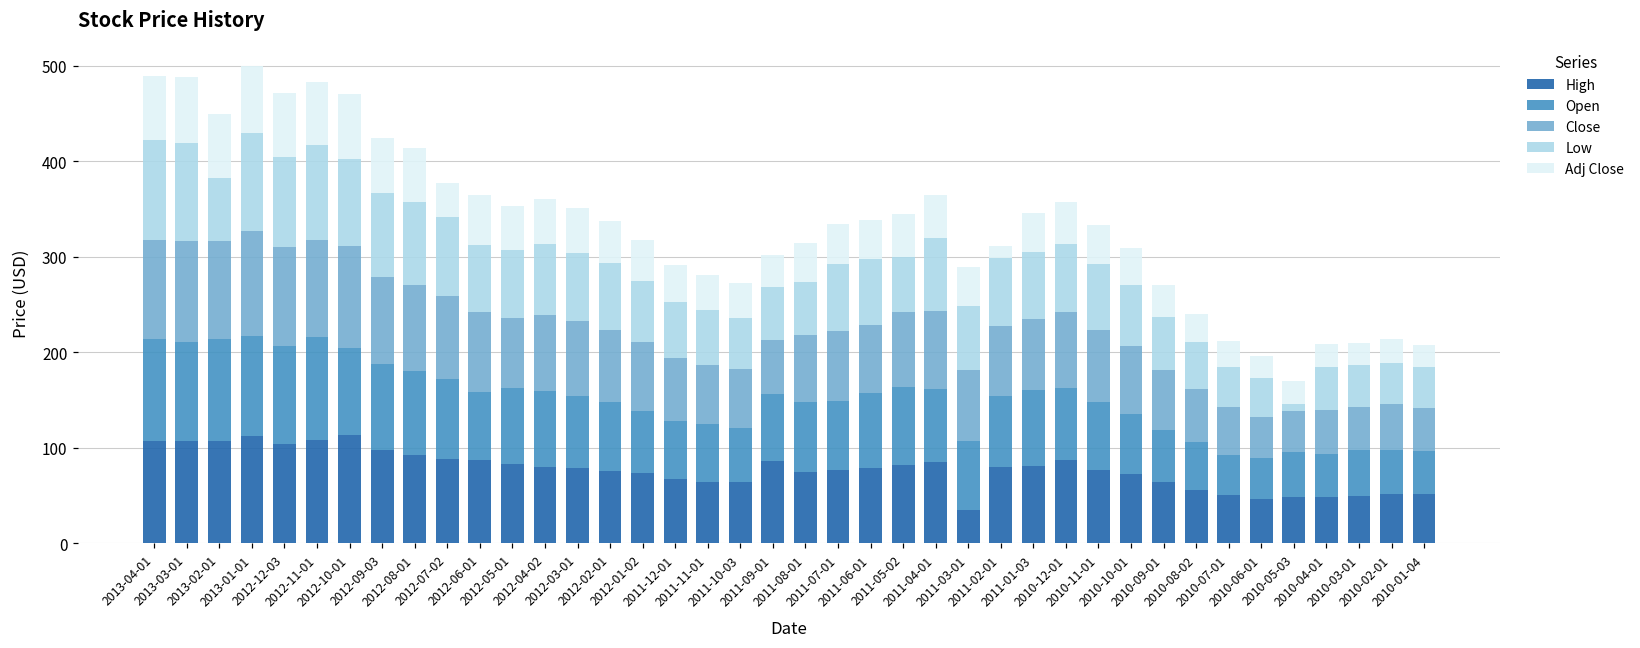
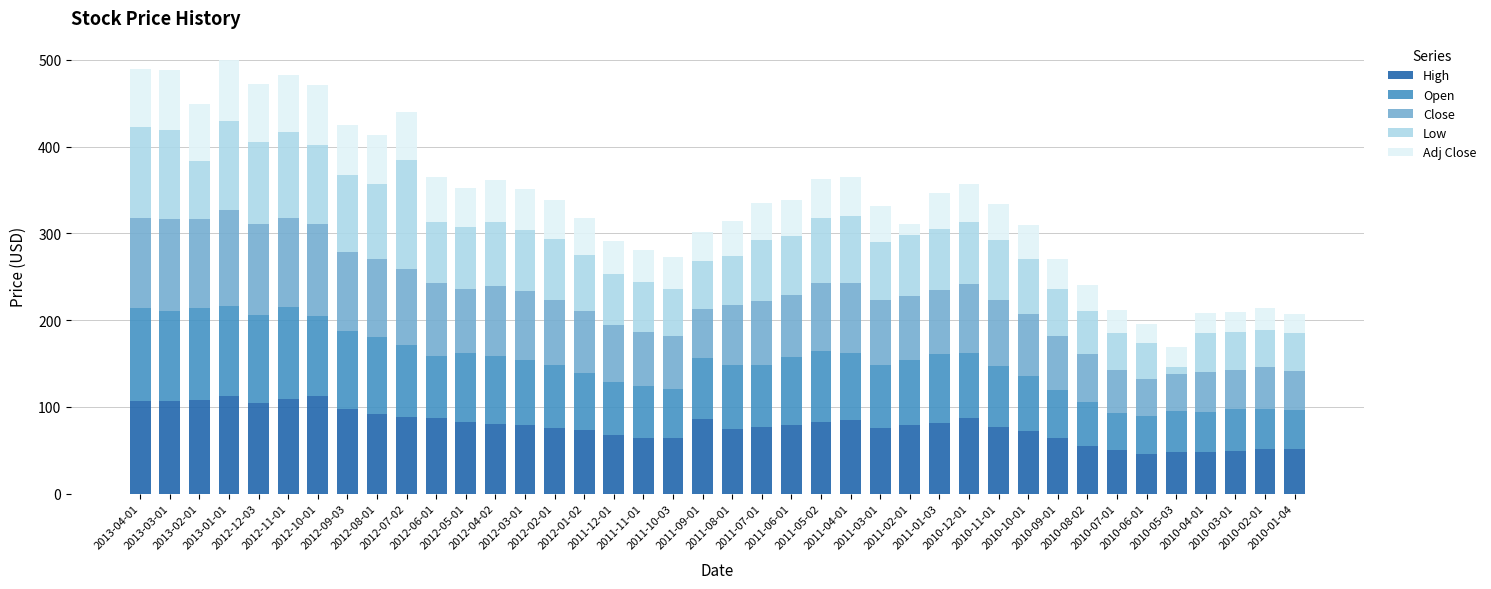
  {
    "High": {
      "2013-04-01": 110,
      "2013-03-01": 110,
      "2013-02-01": 110,
      "2013-01-01": 110,
      "2012-12-03": 100,
      "2012-11-01": 110,
      "2012-10-01": 110,
      "2012-09-03": 100,
      "2012-08-01": 90,
      "2012-07-02": 90,
      "2012-06-01": 90,
      "2012-05-01": 80,
      "2012-04-02": 80,
      "2012-03-01": 80,
      "2012-02-01": 80,
      "2012-01-02": 70,
      "2011-12-01": 70,
      "2011-11-01": 60,
      "2011-10-03": 60,
      "2011-09-01": 90,
      "2011-08-01": 70,
      "2011-07-01": 80,
      "2011-06-01": 80,
      "2011-05-02": 80,
      "2011-04-01": 80,
-     "2011-03-01": 30,
+     "2011-03-01": 80,
      "2011-02-01": 80,
      "2011-01-03": 80,
      "2010-12-01": 90,
      "2010-11-01": 80,
      "2010-10-01": 70,
      "2010-09-01": 60,
      "2010-08-02": 60,
      "2010-07-01": 50,
      "2010-06-01": 50,
      "2010-05-03": 50,
      "2010-04-01": 50,
      "2010-03-01": 50,
      "2010-02-01": 50,
      "2010-01-04": 50
    },
    "Low": {
      "2013-04-01": 100,
      "2013-03-01": 100,
      "2013-02-01": 70,
      "2013-01-01": 100,
      "2012-12-03": 90,
      "2012-11-01": 100,
      "2012-10-01": 90,
      "2012-09-03": 90,
      "2012-08-01": 90,
-     "2012-07-02": 80,
+     "2012-07-02": 130,
      "2012-06-01": 70,
      "2012-05-01": 70,
      "2012-04-02": 70,
      "2012-03-01": 70,
      "2012-02-01": 70,
      "2012-01-02": 60,
      "2011-12-01": 60,
      "2011-11-01": 60,
      "2011-10-03": 50,
      "2011-09-01": 60,
      "2011-08-01": 60,
      "2011-07-01": 70,
      "2011-06-01": 70,
-     "2011-05-02": 60,
+     "2011-05-02": 80,
      "2011-04-01": 80,
      "2011-03-01": 70,
      "2011-02-01": 70,
      "2011-01-03": 70,
      "2010-12-01": 70,
      "2010-11-01": 70,
      "2010-10-01": 60,
      "2010-09-01": 50,
      "2010-08-02": 50,
      "2010-07-01": 40,
      "2010-06-01": 40,
      "2010-05-03": 10,
      "2010-04-01": 50,
      "2010-03-01": 40,
      "2010-02-01": 40,
      "2010-01-04": 40
    },
    "Adj Close": {
      "2013-04-01": 70,
      "2013-03-01": 70,
      "2013-02-01": 70,
      "2013-01-01": 70,
      "2012-12-03": 70,
      "2012-11-01": 70,
      "2012-10-01": 70,
      "2012-09-03": 60,
      "2012-08-01": 60,
-     "2012-07-02": 40,
+     "2012-07-02": 50,
      "2012-06-01": 50,
      "2012-05-01": 50,
      "2012-04-02": 50,
      "2012-03-01": 50,
      "2012-02-01": 40,
      "2012-01-02": 40,
      "2011-12-01": 40,
      "2011-11-01": 40,
      "2011-10-03": 40,
      "2011-09-01": 30,
      "2011-08-01": 40,
      "2011-07-01": 40,
      "2011-06-01": 40,
      "2011-05-02": 50,
      "2011-04-01": 40,
      "2011-03-01": 40,
      "2011-02-01": 10,
      "2011-01-03": 40,
      "2010-12-01": 40,
      "2010-11-01": 40,
      "2010-10-01": 40,
      "2010-09-01": 30,
      "2010-08-02": 30,
      "2010-07-01": 30,
      "2010-06-01": 20,
      "2010-05-03": 20,
      "2010-04-01": 20,
      "2010-03-01": 20,
      "2010-02-01": 20,
      "2010-01-04": 20
    }
  }
